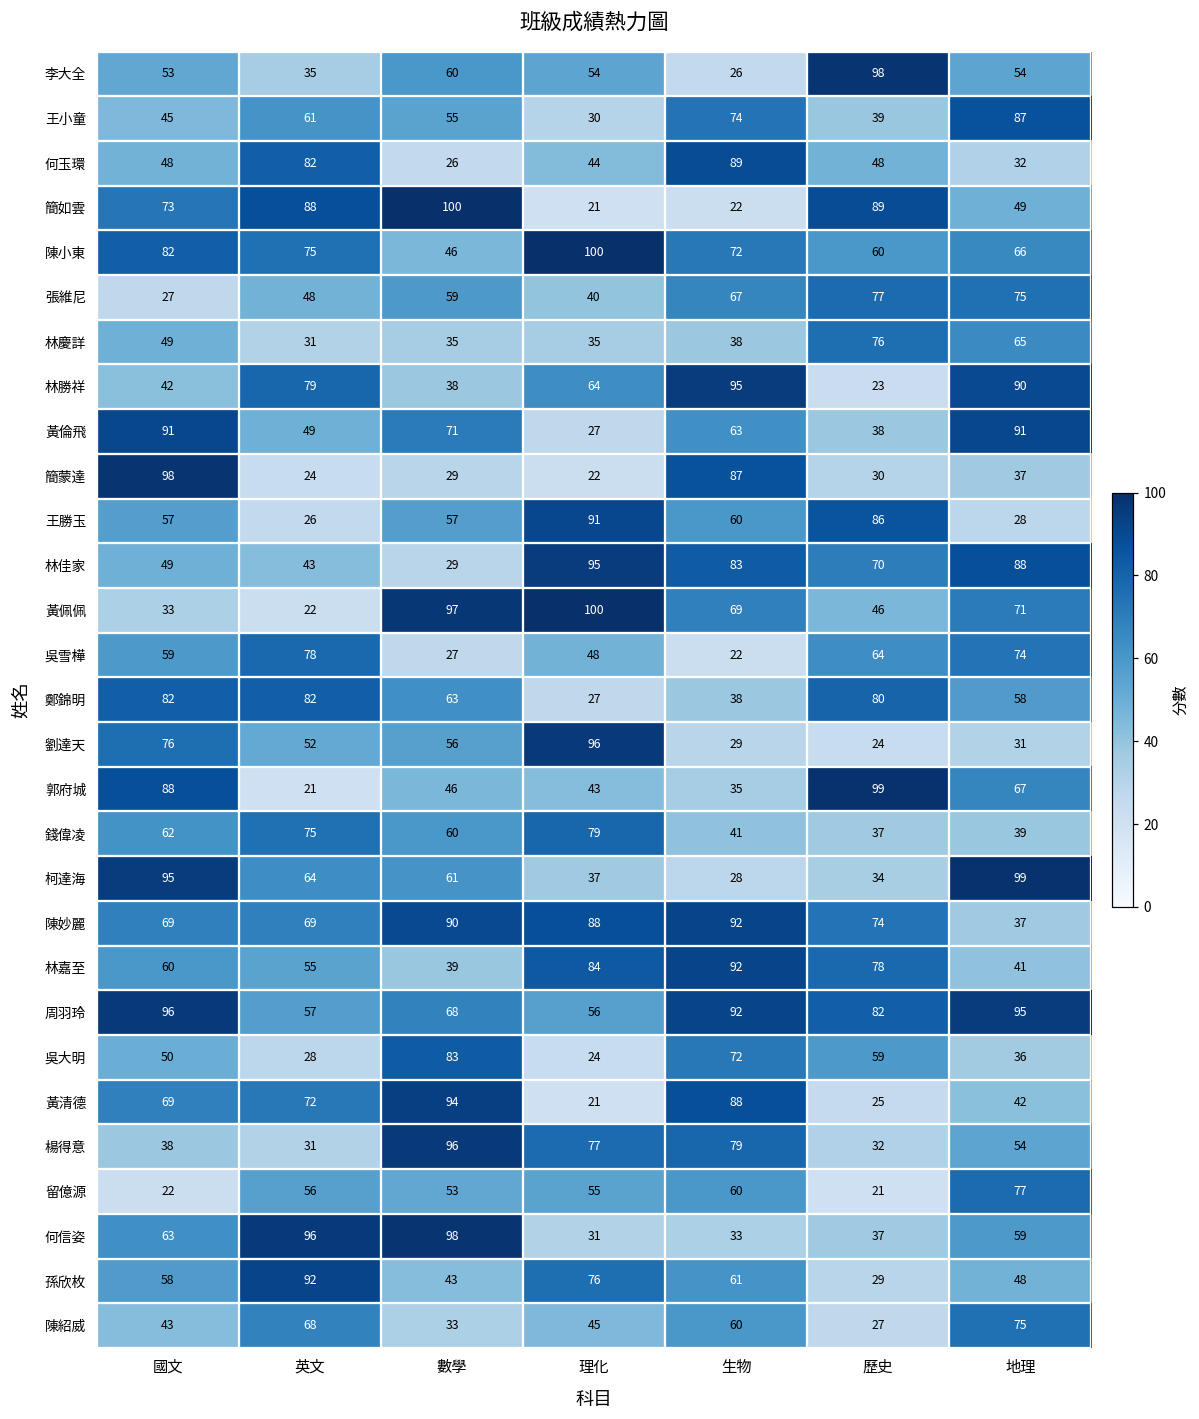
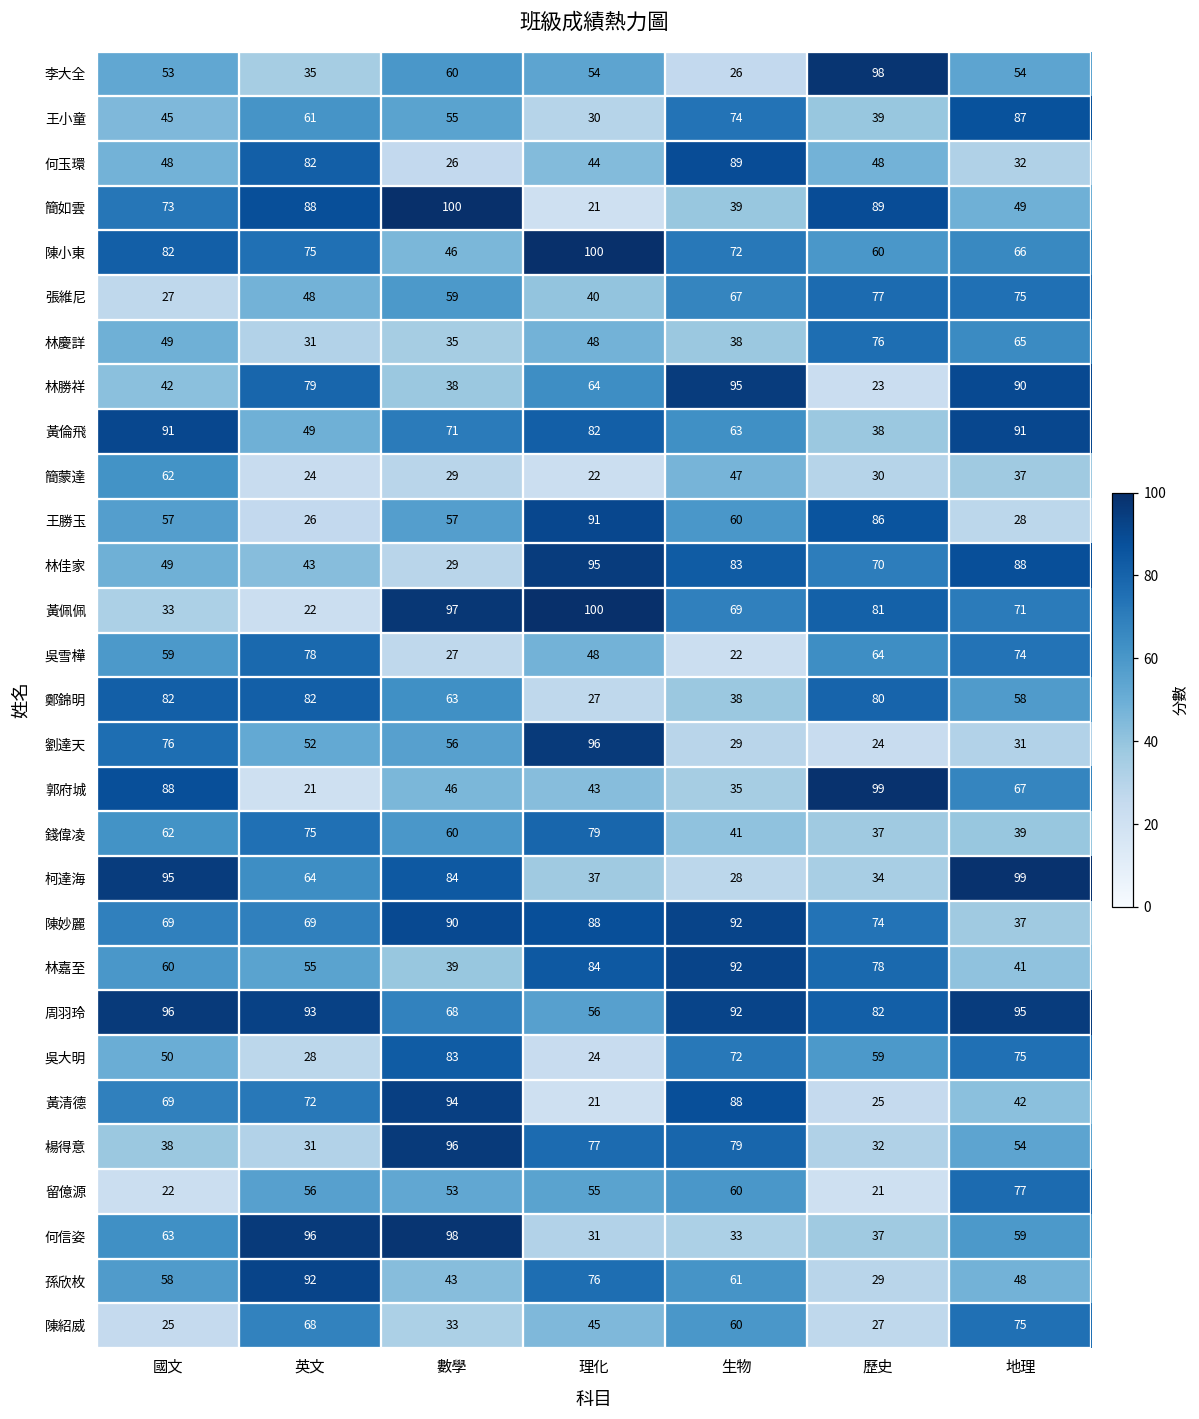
  {
    "簡如雲": {
      "國文": 73,
      "英文": 88,
      "數學": 100,
      "理化": 21,
-     "生物": 22,
+     "生物": 39,
      "歷史": 89,
      "地理": 49
    },
    "林慶詳": {
      "國文": 49,
      "英文": 31,
      "數學": 35,
-     "理化": 35,
+     "理化": 48,
      "生物": 38,
      "歷史": 76,
      "地理": 65
    },
    "黃倫飛": {
      "國文": 91,
      "英文": 49,
      "數學": 71,
-     "理化": 27,
+     "理化": 82,
      "生物": 63,
      "歷史": 38,
      "地理": 91
    },
    "簡蒙達": {
-     "國文": 98,
+     "國文": 62,
      "英文": 24,
      "數學": 29,
      "理化": 22,
-     "生物": 87,
+     "生物": 47,
      "歷史": 30,
      "地理": 37
    },
    "黃佩佩": {
      "國文": 33,
      "英文": 22,
      "數學": 97,
      "理化": 100,
      "生物": 69,
-     "歷史": 46,
+     "歷史": 81,
      "地理": 71
    },
    "柯達海": {
      "國文": 95,
      "英文": 64,
-     "數學": 61,
+     "數學": 84,
      "理化": 37,
      "生物": 28,
      "歷史": 34,
      "地理": 99
    },
    "周羽玲": {
      "國文": 96,
-     "英文": 57,
+     "英文": 93,
      "數學": 68,
      "理化": 56,
      "生物": 92,
      "歷史": 82,
      "地理": 95
    },
    "吳大明": {
      "國文": 50,
      "英文": 28,
      "數學": 83,
      "理化": 24,
      "生物": 72,
      "歷史": 59,
-     "地理": 36
+     "地理": 75
    },
    "陳紹威": {
-     "國文": 43,
+     "國文": 25,
      "英文": 68,
      "數學": 33,
      "理化": 45,
      "生物": 60,
      "歷史": 27,
      "地理": 75
    }
  }
